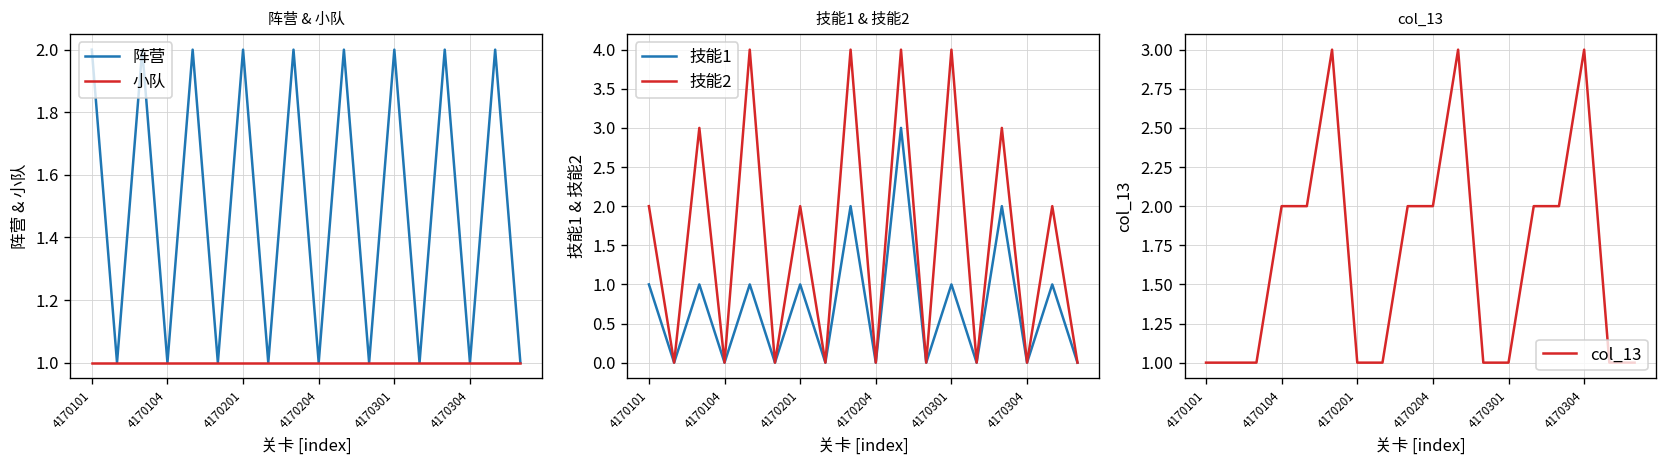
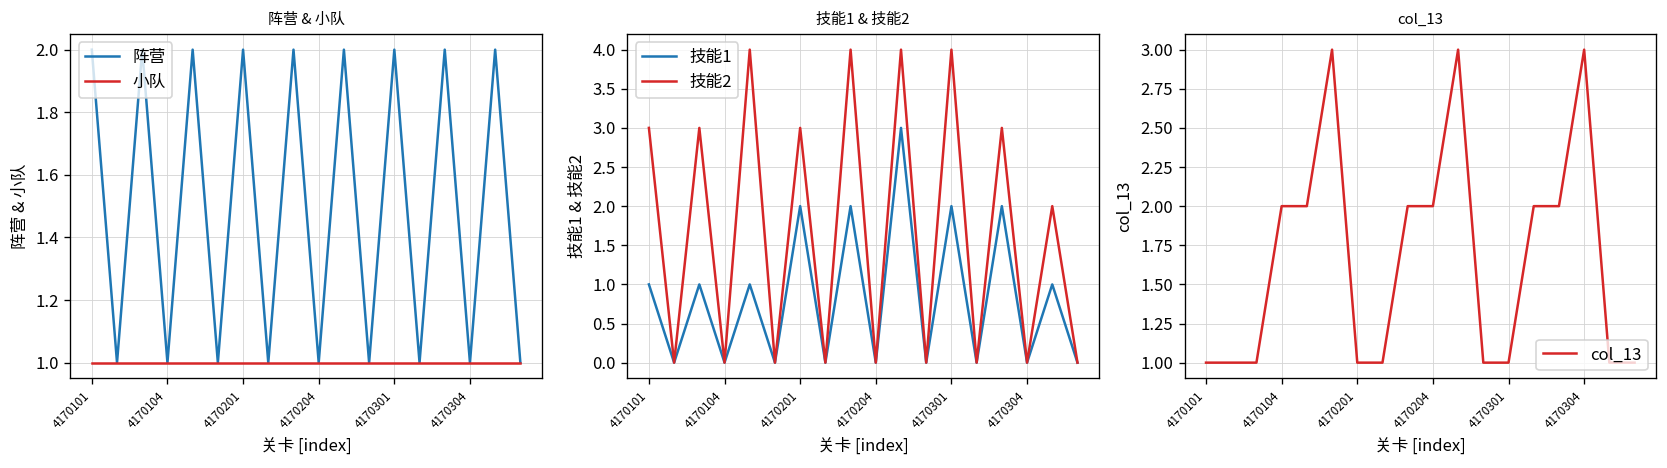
  {
    "阵营 & 小队": {
      "阵营": {
        "4170201": 2.00,
        "4170301": 2.00
      },
      "小队": {
        "4170101": 1.00,
        "4170201": 1.00,
        "4170301": 1.00
      }
    },
    "技能1 & 技能2": {
      "技能1": {
        "4170101": 1,
-       "4170201": 1,
-       "4170301": 1
+       "4170201": 2,
+       "4170301": 2
      },
      "技能2": {
-       "4170101": 2,
-       "4170201": 2,
+       "4170101": 3,
+       "4170201": 3,
        "4170301": 4
      }
    },
    "col_13": {
      "4170101": 1.00,
      "4170104": 2.00,
      "4170201": 1.00,
      "4170204": 2.00,
      "4170301": 1.00,
      "4170304": 3.00
    }
  }
